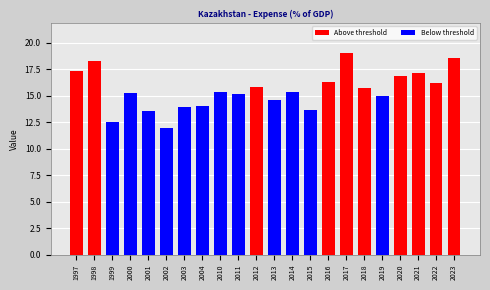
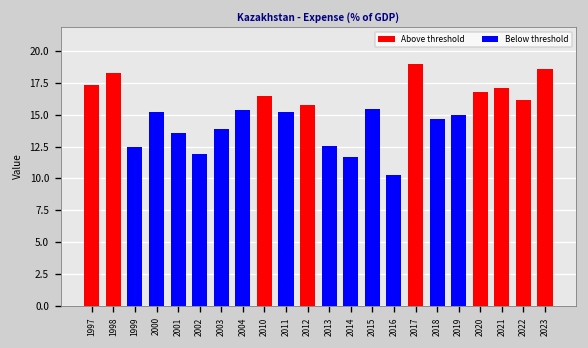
  {
    "1997": 17.3,
    "1998": 18.3,
    "1999": 12.5,
    "2000": 15.2,
    "2001": 13.6,
    "2002": 11.9,
    "2003": 13.9,
-   "2004": 14.1,
-   "2010": 15.4,
+   "2004": 15.4,
+   "2010": 16.5,
    "2011": 15.2,
    "2012": 15.8,
-   "2013": 14.6,
-   "2014": 15.3,
-   "2015": 13.7,
-   "2016": 16.3,
+   "2013": 12.6,
+   "2014": 11.7,
+   "2015": 15.5,
+   "2016": 10.3,
    "2017": 19.0,
-   "2018": 15.7,
+   "2018": 14.7,
    "2019": 15.0,
    "2020": 16.8,
    "2021": 17.1,
    "2022": 16.2,
    "2023": 18.6
  }
